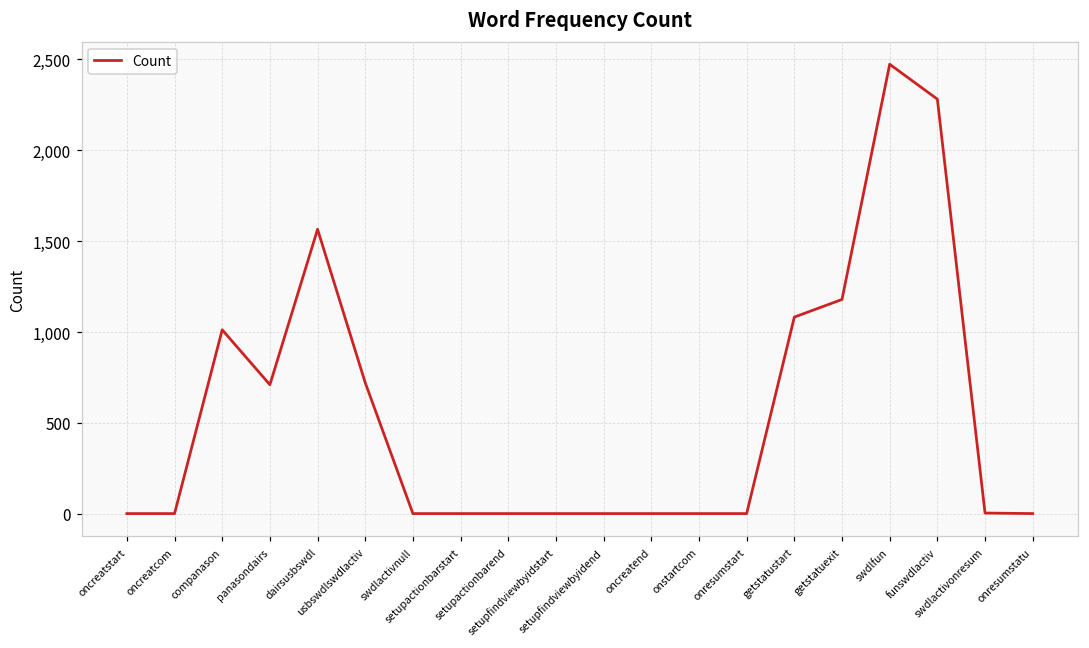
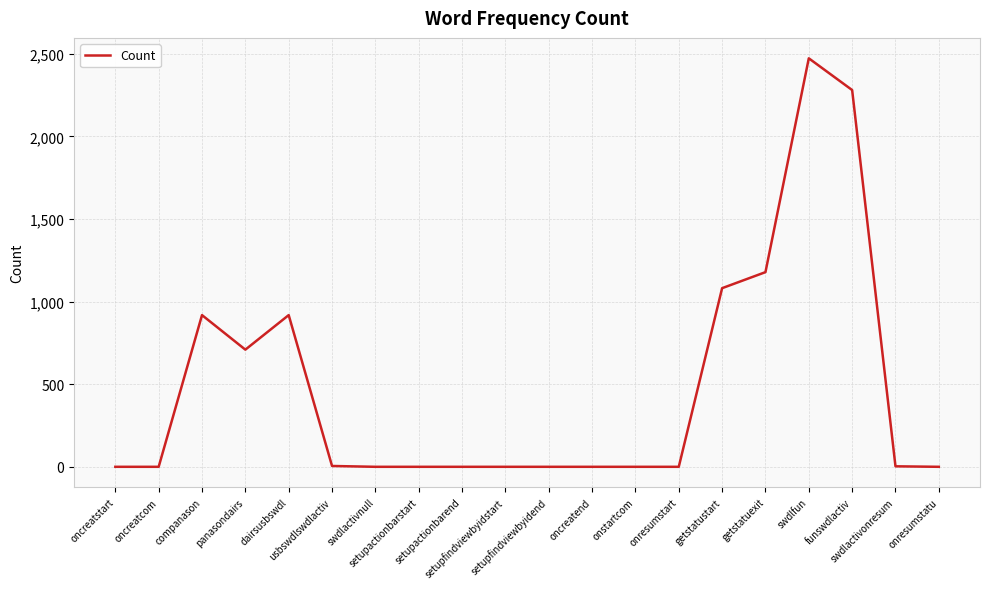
  {
    "oncreatstart": "0",
    "oncreatcom": "0",
-   "companason": "1,010",
+   "companason": "920",
    "panasondairs": "710",
-   "dairsusbswdl": "1,570",
-   "usbswdlswdlactiv": "720",
+   "dairsusbswdl": "920",
+   "usbswdlswdlactiv": "10",
    "swdlactivnull": "0",
    "setupactionbarstart": "0",
    "setupactionbarend": "0",
    "setupfindviewbyidstart": "0",
    "setupfindviewbyidend": "0",
    "oncreatend": "0",
    "onstartcom": "0",
    "onresumstart": "0",
    "getstatustart": "1,080",
    "getstatuexit": "1,180",
    "swdlfun": "2,470",
    "funswdlactiv": "2,280",
    "swdlactivonresum": "0",
    "onresumstatu": "0"
  }
